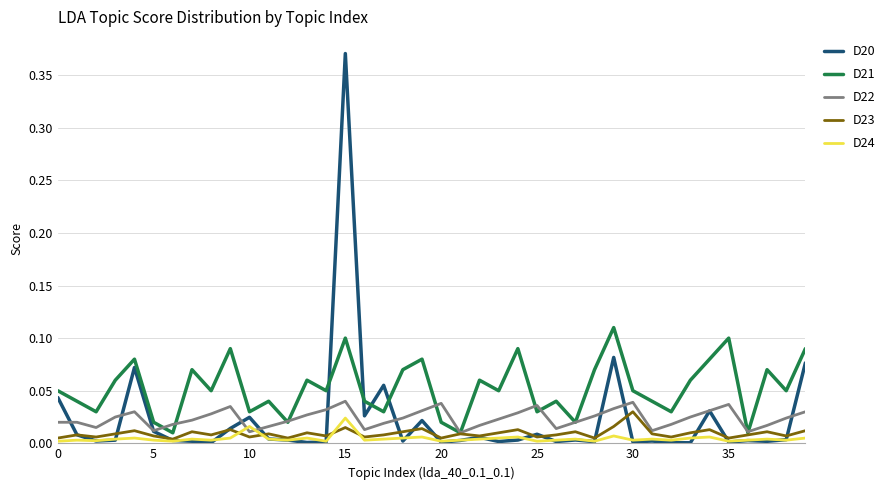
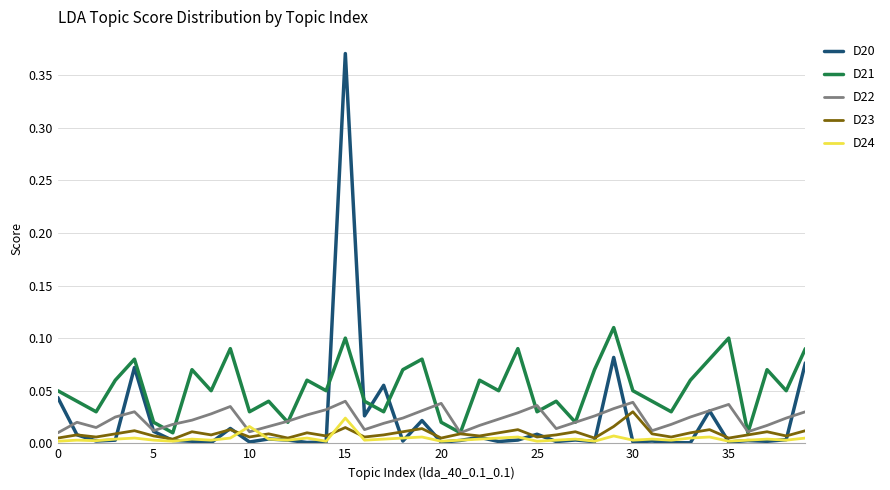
  {
    "D20": {
      "0": 0.044,
-     "10": 0.025,
+     "10": 0.001,
      "15": 0.370,
      "25": 0.009
    },
    "D21": {
      "0": 0.050,
      "5": 0.020,
      "10": 0.030,
      "15": 0.100,
      "20": 0.020,
      "25": 0.030,
      "30": 0.050,
      "35": 0.100
    },
    "D22": {
-     "0": 0.02,
+     "0": 0.01,
      "10": 0.01,
      "15": 0.04,
      "20": 0.04,
      "25": 0.036,
      "30": 0.04,
      "35": 0.037
    },
    "D23": {
      "0": 0.005,
      "5": 0.007,
      "10": 0.006,
      "15": 0.015,
      "20": 0.005,
      "25": 0.006,
      "30": 0.030,
      "35": 0.005
    },
    "D24": {
      "0": 0.002,
      "5": 0.003,
      "10": 0.016,
      "15": 0.024,
      "25": 0.002
    }
  }
